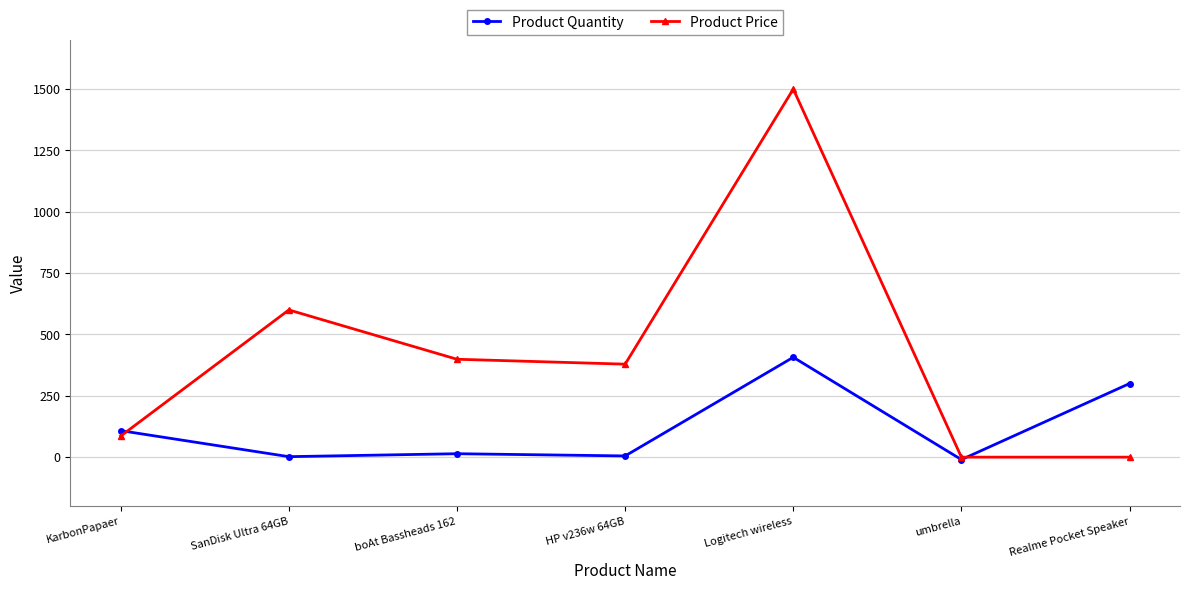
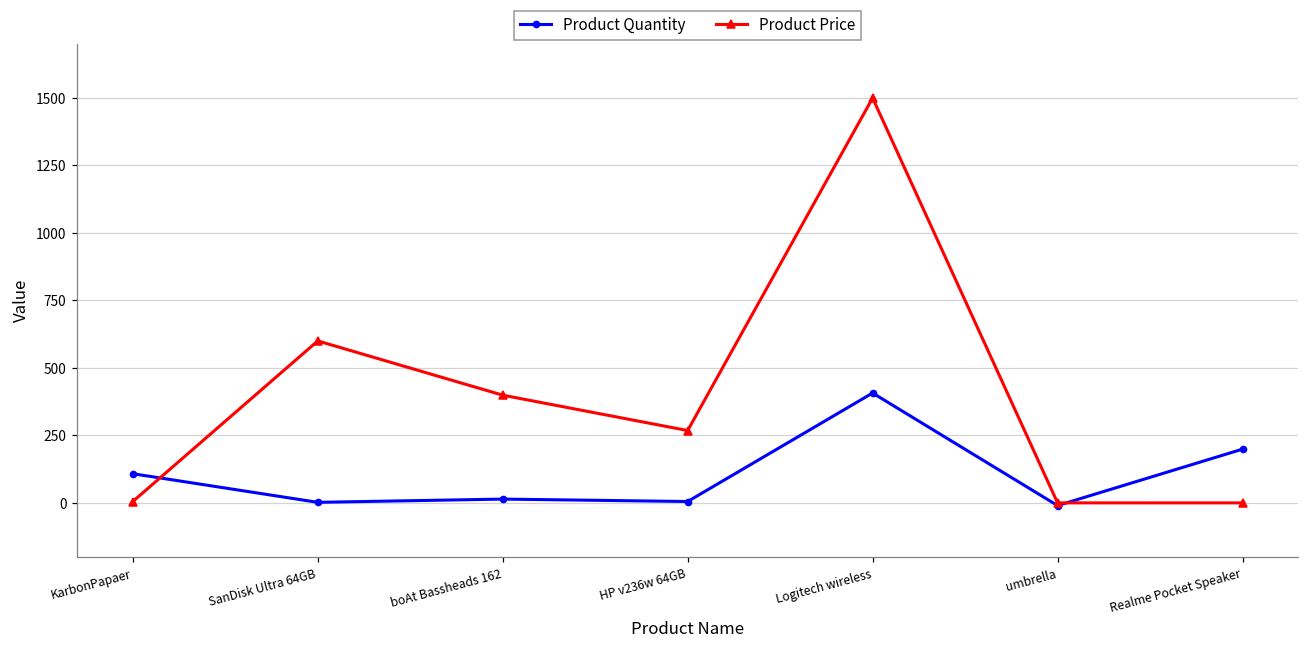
  {
    "Product Quantity": {
      "KarbonPapaer": 110,
      "SanDisk Ultra 64GB": 0,
      "boAt Bassheads 162": 10,
      "HP v236w 64GB": 10,
      "Logitech wireless": 410,
-     "Realme Pocket Speaker": 300
+     "Realme Pocket Speaker": 200
    },
    "Product Price": {
-     "KarbonPapaer": 90,
+     "KarbonPapaer": 10,
      "SanDisk Ultra 64GB": 600,
      "boAt Bassheads 162": 400,
-     "HP v236w 64GB": 380,
+     "HP v236w 64GB": 270,
      "Logitech wireless": 1500,
      "Realme Pocket Speaker": 0
    }
  }
